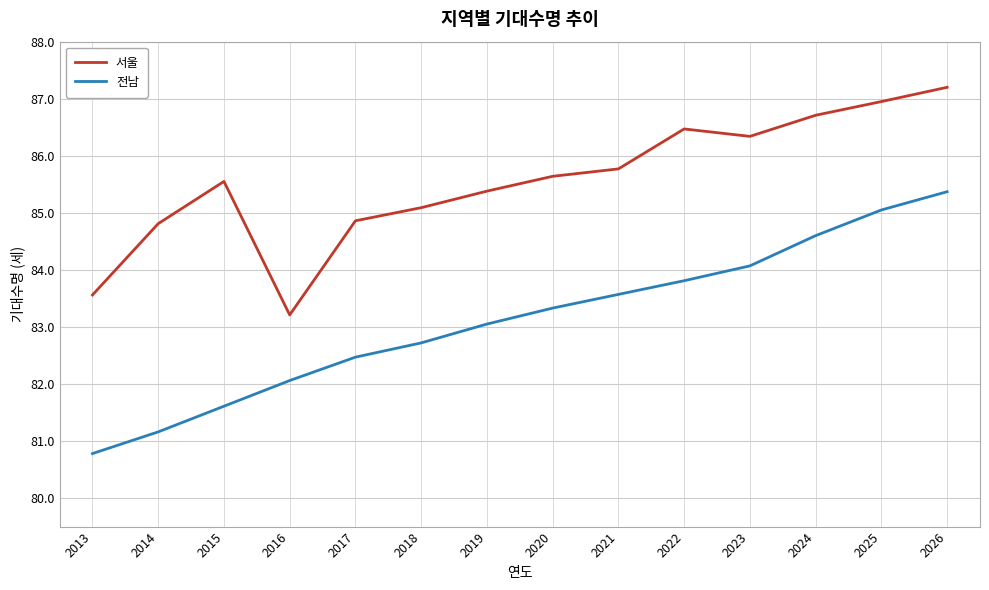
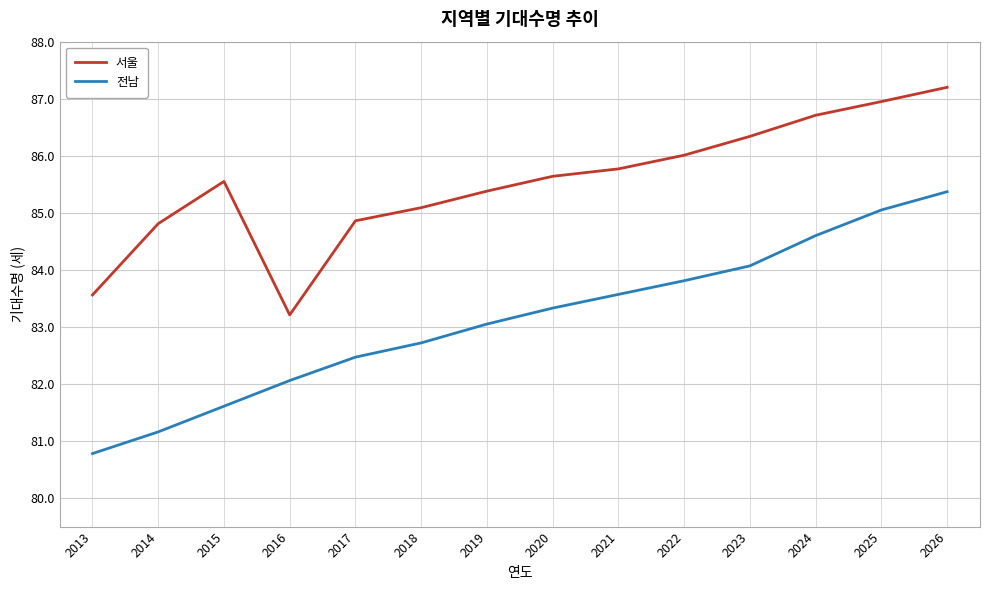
  {
    "서울": {
      "2013": 83.6,
      "2014": 84.8,
      "2015": 85.6,
      "2016": 83.2,
      "2017": 84.9,
      "2018": 85.1,
      "2019": 85.4,
      "2020": 85.6,
      "2021": 85.8,
-     "2022": 86.5,
+     "2022": 86.0,
      "2023": 86.3,
      "2024": 86.7,
      "2025": 87.0,
      "2026": 87.2
    },
    "전남": {
      "2013": 80.8,
      "2014": 81.2,
      "2015": 81.6,
      "2016": 82.1,
      "2017": 82.5,
      "2018": 82.7,
      "2019": 83.1,
      "2020": 83.3,
      "2021": 83.6,
      "2022": 83.8,
      "2023": 84.1,
      "2024": 84.6,
      "2025": 85.1,
      "2026": 85.4
    }
  }
